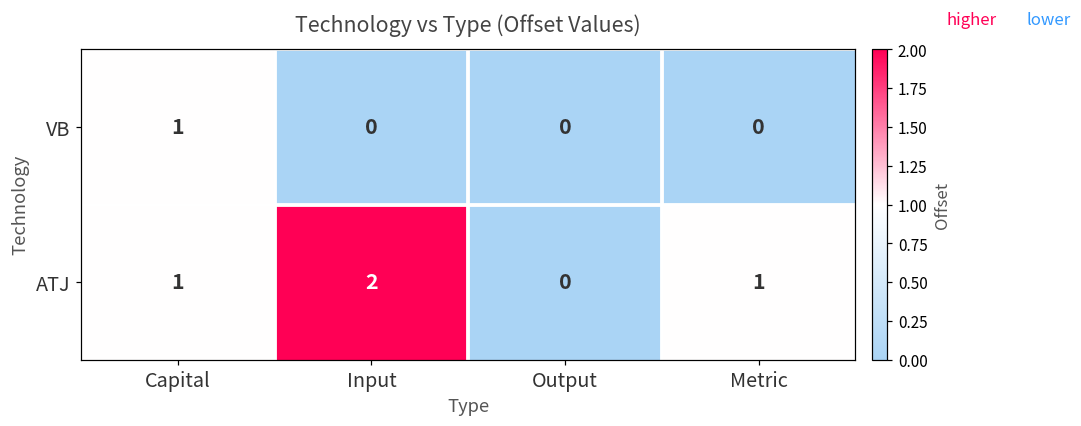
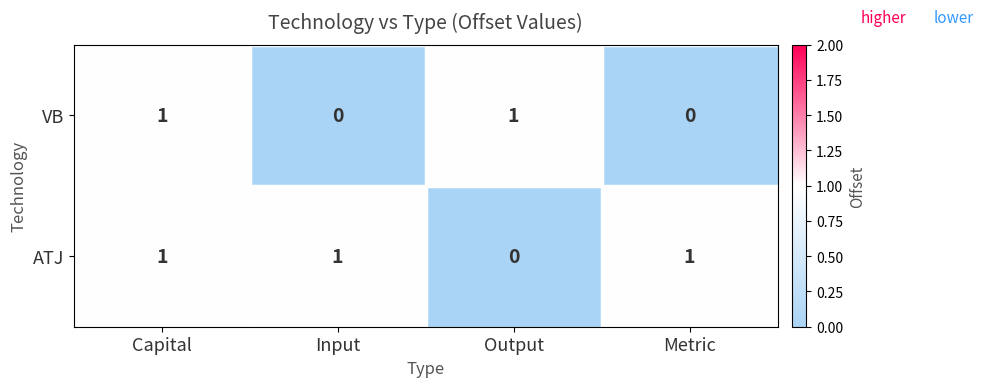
  {
    "VB": {
      "Capital": 1,
      "Input": 0,
-     "Output": 0,
+     "Output": 1,
      "Metric": 0
    },
    "ATJ": {
      "Capital": 1,
-     "Input": 2,
+     "Input": 1,
      "Output": 0,
      "Metric": 1
    }
  }
